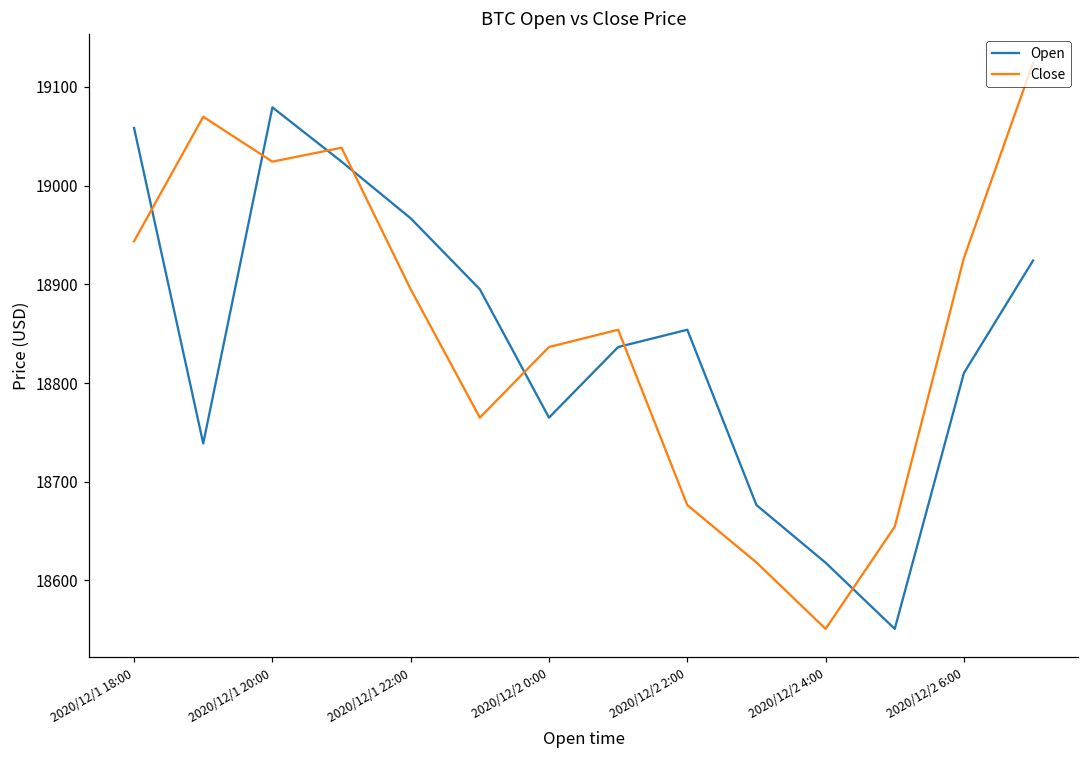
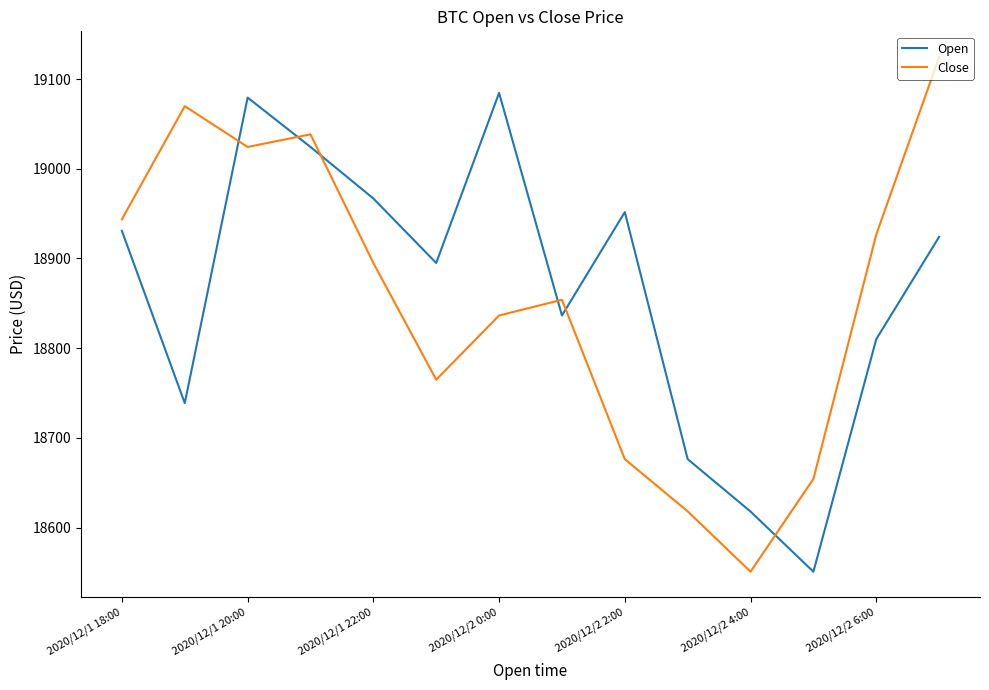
  {
    "Open": {
-     "2020/12/1 18:00": 19060,
+     "2020/12/1 18:00": 18930,
      "2020/12/1 20:00": 19080,
      "2020/12/1 22:00": 18970,
-     "2020/12/2 0:00": 18760,
-     "2020/12/2 2:00": 18850,
+     "2020/12/2 0:00": 19080,
+     "2020/12/2 2:00": 18950,
      "2020/12/2 4:00": 18620,
      "2020/12/2 6:00": 18810
    },
    "Close": {
      "2020/12/1 18:00": 18940,
      "2020/12/1 20:00": 19020,
      "2020/12/1 22:00": 18900,
      "2020/12/2 0:00": 18840,
      "2020/12/2 2:00": 18680,
      "2020/12/2 4:00": 18550,
      "2020/12/2 6:00": 18930
    }
  }
